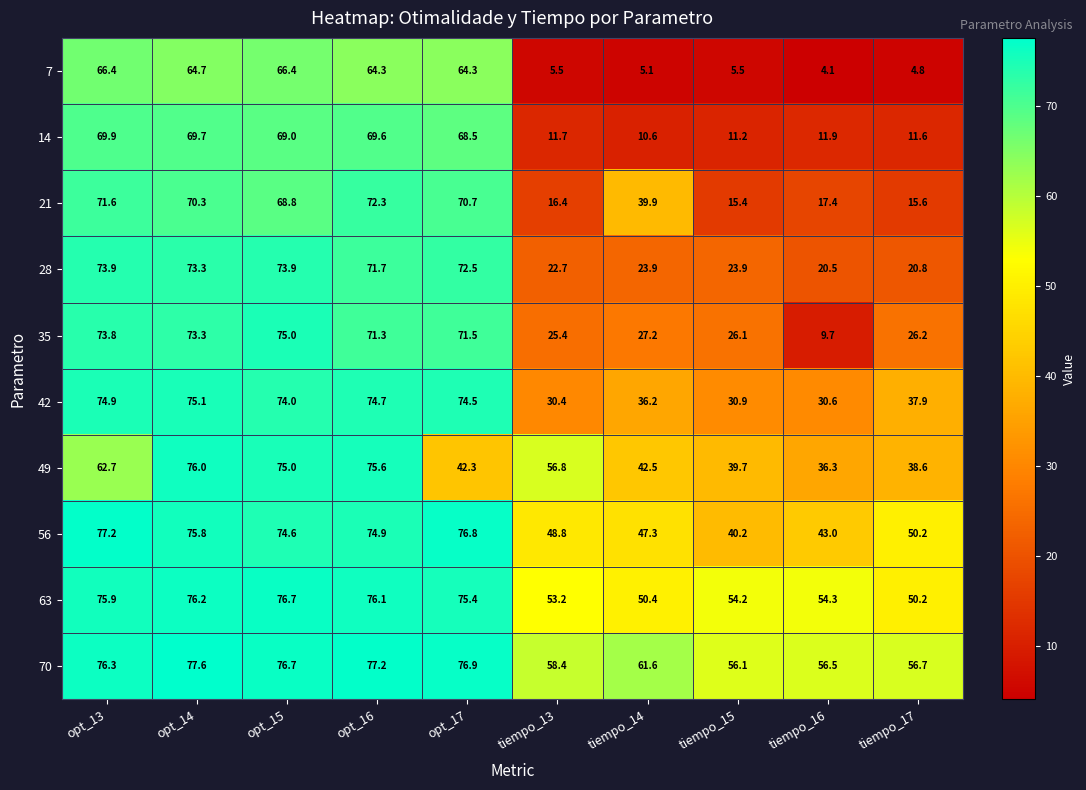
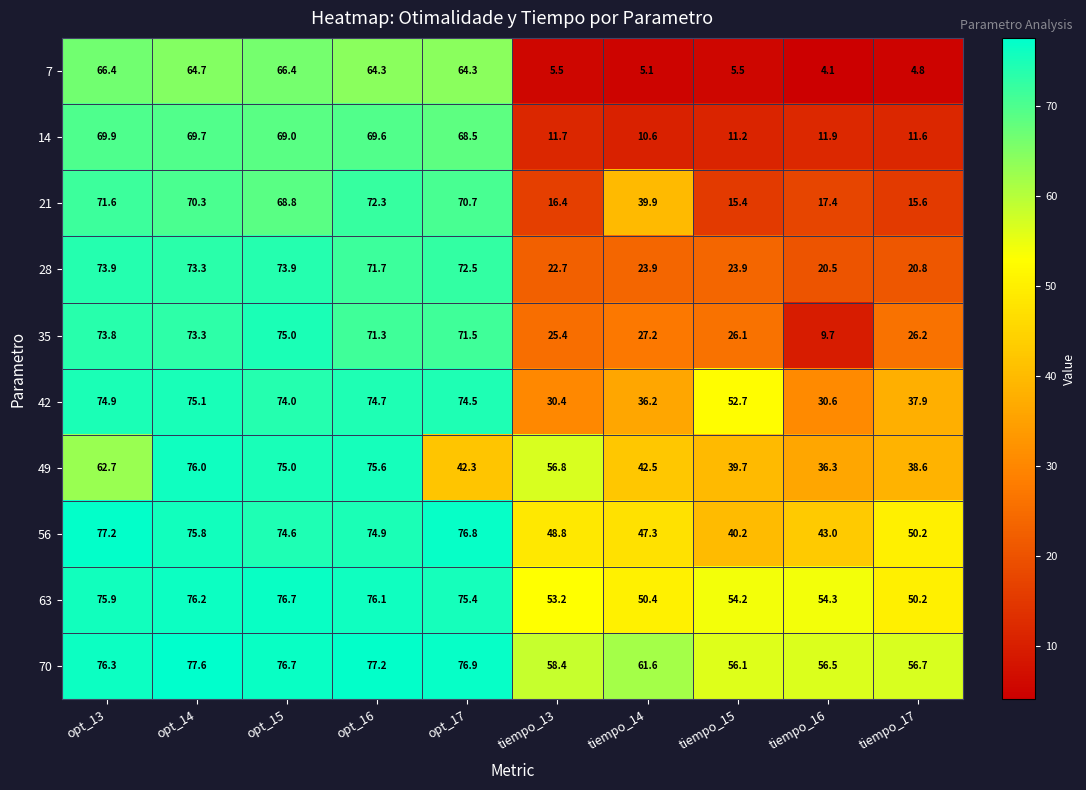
  {
    "7": {
      "opt_13": 66.4,
      "opt_14": 64.7,
      "opt_15": 66.4,
      "opt_16": 64.3,
      "opt_17": 64.3,
      "tiempo_13": 5.5,
      "tiempo_14": 5.1,
      "tiempo_15": 5.5,
      "tiempo_16": 4.1,
      "tiempo_17": 4.8
    },
    "14": {
      "opt_13": 69.9,
      "opt_14": 69.7,
      "opt_15": 69.0,
      "opt_16": 69.6,
      "opt_17": 68.5,
      "tiempo_13": 11.7,
      "tiempo_14": 10.6,
      "tiempo_15": 11.2,
      "tiempo_16": 11.9,
      "tiempo_17": 11.6
    },
    "21": {
      "opt_13": 71.6,
      "opt_14": 70.3,
      "opt_15": 68.8,
      "opt_16": 72.3,
      "opt_17": 70.7,
      "tiempo_13": 16.4,
      "tiempo_14": 39.9,
      "tiempo_15": 15.4,
      "tiempo_16": 17.4,
      "tiempo_17": 15.6
    },
    "28": {
      "opt_13": 73.9,
      "opt_14": 73.3,
      "opt_15": 73.9,
      "opt_16": 71.7,
      "opt_17": 72.5,
      "tiempo_13": 22.7,
      "tiempo_14": 23.9,
      "tiempo_15": 23.9,
      "tiempo_16": 20.5,
      "tiempo_17": 20.8
    },
    "35": {
      "opt_13": 73.8,
      "opt_14": 73.3,
      "opt_15": 75.0,
      "opt_16": 71.3,
      "opt_17": 71.5,
      "tiempo_13": 25.4,
      "tiempo_14": 27.2,
      "tiempo_15": 26.1,
      "tiempo_16": 9.7,
      "tiempo_17": 26.2
    },
    "42": {
      "opt_13": 74.9,
      "opt_14": 75.1,
      "opt_15": 74.0,
      "opt_16": 74.7,
      "opt_17": 74.5,
      "tiempo_13": 30.4,
      "tiempo_14": 36.2,
-     "tiempo_15": 30.9,
+     "tiempo_15": 52.7,
      "tiempo_16": 30.6,
      "tiempo_17": 37.9
    },
    "49": {
      "opt_13": 62.7,
      "opt_14": 76.0,
      "opt_15": 75.0,
      "opt_16": 75.6,
      "opt_17": 42.3,
      "tiempo_13": 56.8,
      "tiempo_14": 42.5,
      "tiempo_15": 39.7,
      "tiempo_16": 36.3,
      "tiempo_17": 38.6
    },
    "56": {
      "opt_13": 77.2,
      "opt_14": 75.8,
      "opt_15": 74.6,
      "opt_16": 74.9,
      "opt_17": 76.8,
      "tiempo_13": 48.8,
      "tiempo_14": 47.3,
      "tiempo_15": 40.2,
      "tiempo_16": 43.0,
      "tiempo_17": 50.2
    },
    "63": {
      "opt_13": 75.9,
      "opt_14": 76.2,
      "opt_15": 76.7,
      "opt_16": 76.1,
      "opt_17": 75.4,
      "tiempo_13": 53.2,
      "tiempo_14": 50.4,
      "tiempo_15": 54.2,
      "tiempo_16": 54.3,
      "tiempo_17": 50.2
    },
    "70": {
      "opt_13": 76.3,
      "opt_14": 77.6,
      "opt_15": 76.7,
      "opt_16": 77.2,
      "opt_17": 76.9,
      "tiempo_13": 58.4,
      "tiempo_14": 61.6,
      "tiempo_15": 56.1,
      "tiempo_16": 56.5,
      "tiempo_17": 56.7
    }
  }
